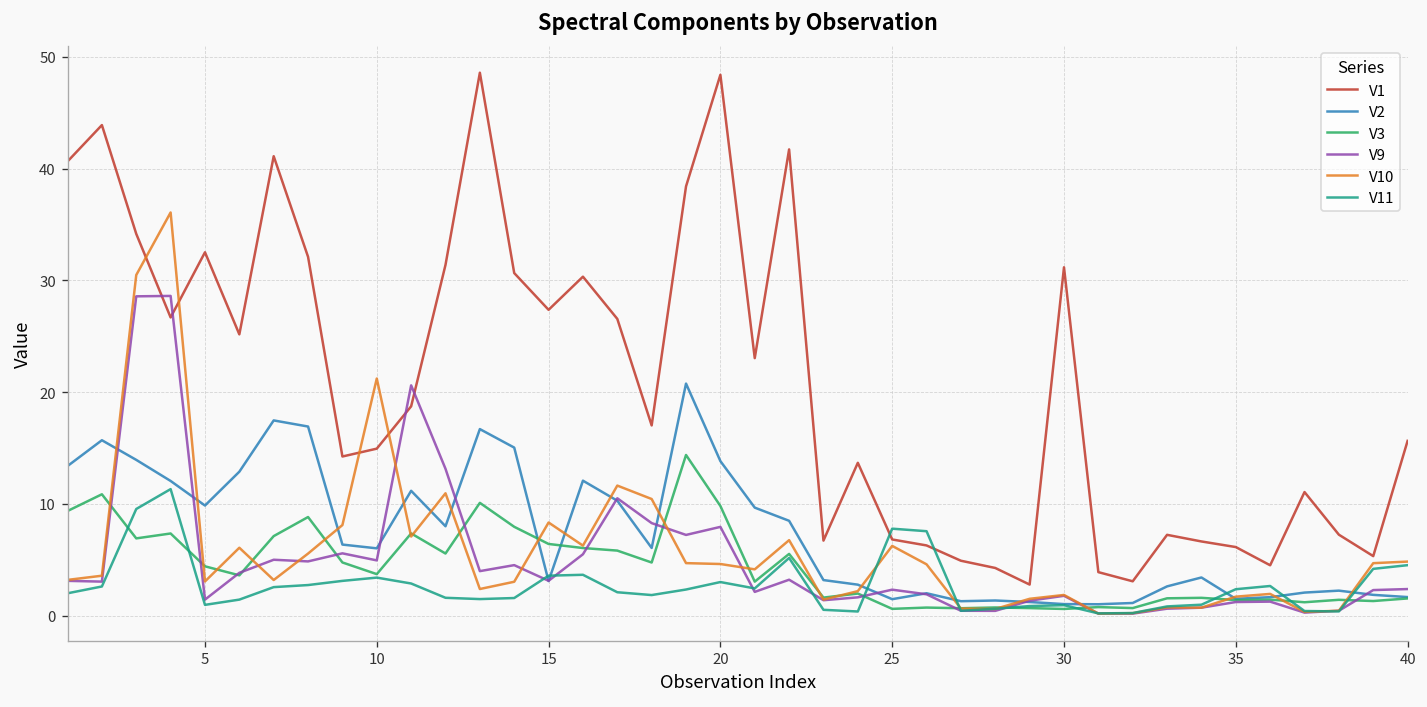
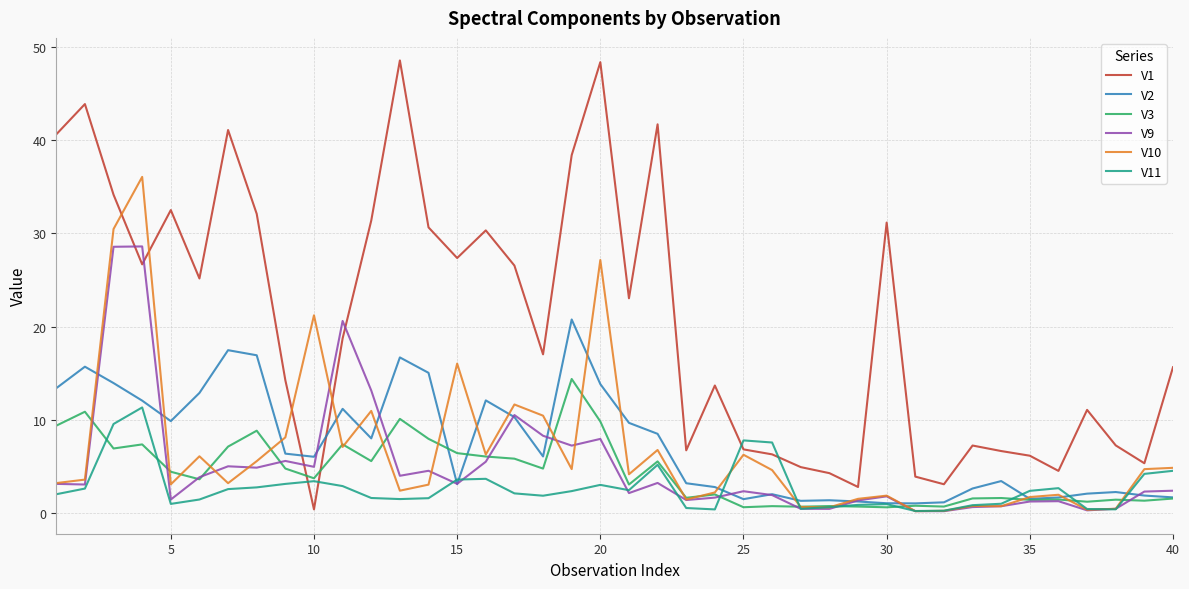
  {
    "V1": {
      "5": 33,
-     "10": 15,
+     "10": 0,
      "15": 27,
      "20": 48,
      "25": 7,
      "30": 31,
      "35": 6,
      "40": 16
    },
    "V2": {
      "5": 10,
      "10": 6,
      "20": 14,
      "25": 1
    },
    "V9": {
      "5": 1,
      "10": 5,
      "20": 8,
      "25": 2,
      "40": 2
    },
    "V10": {
      "5": 3,
      "10": 21,
-     "15": 8,
-     "20": 5,
+     "15": 16,
+     "20": 27,
      "25": 6,
      "40": 5
    }
  }
